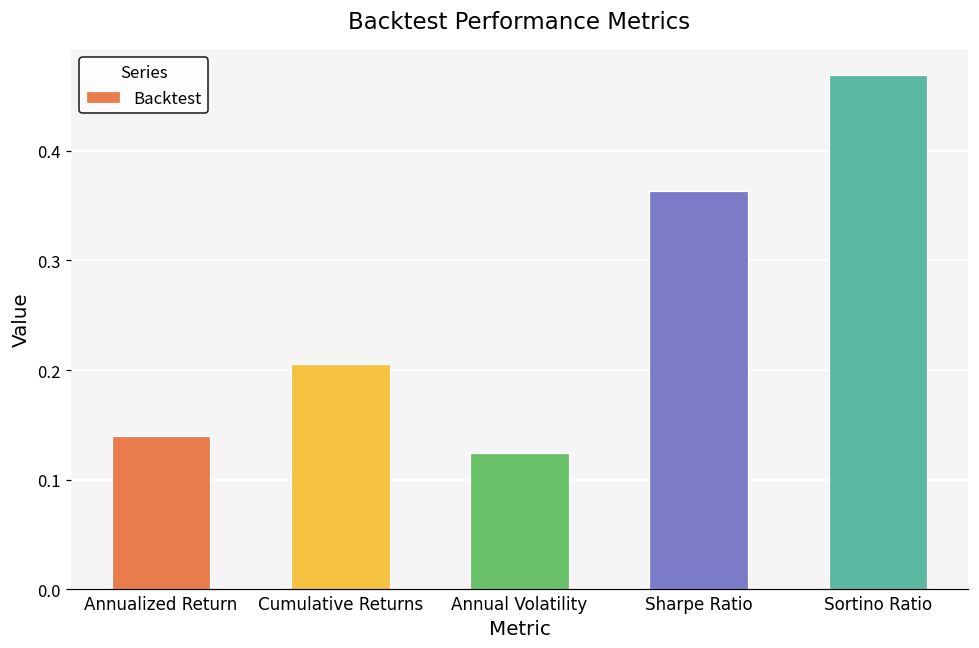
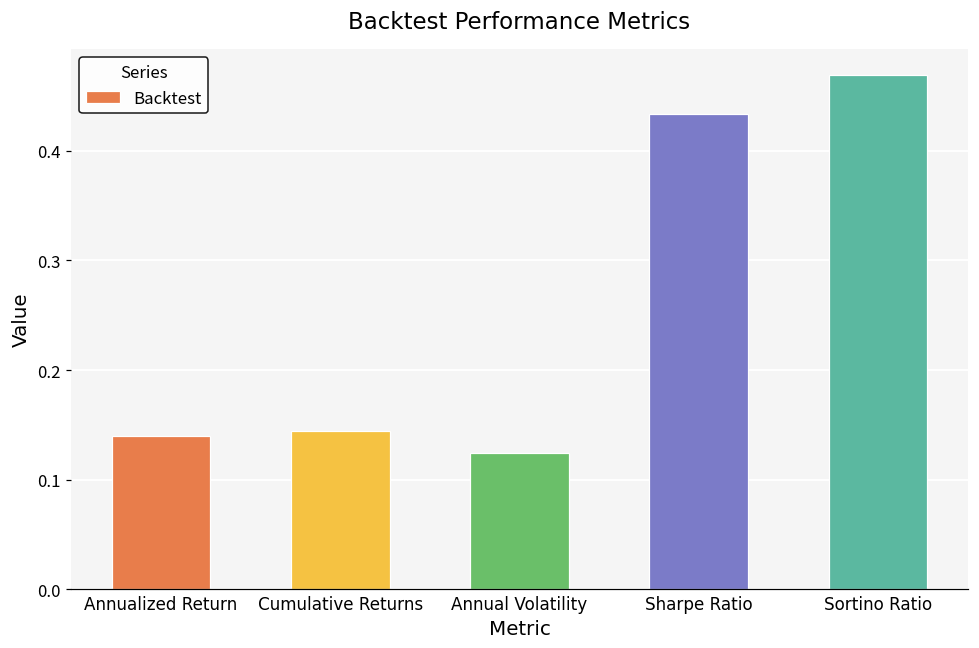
  {
    "Annualized Return": 0.14,
-   "Cumulative Returns": 0.21,
+   "Cumulative Returns": 0.14,
    "Annual Volatility": 0.12,
-   "Sharpe Ratio": 0.36,
+   "Sharpe Ratio": 0.43,
    "Sortino Ratio": 0.47
  }
